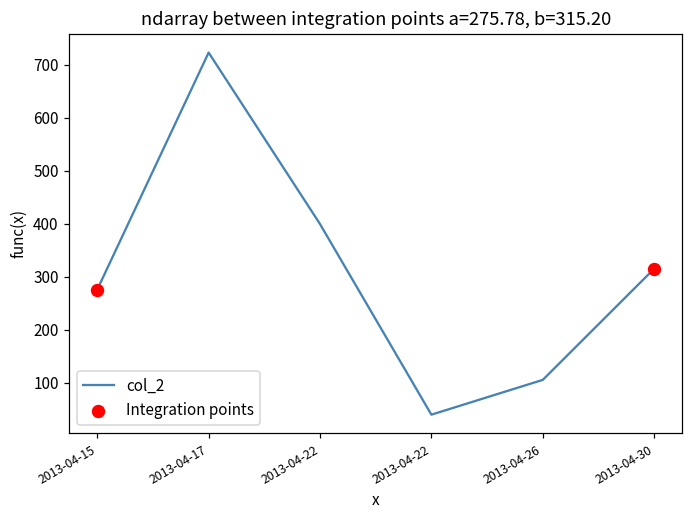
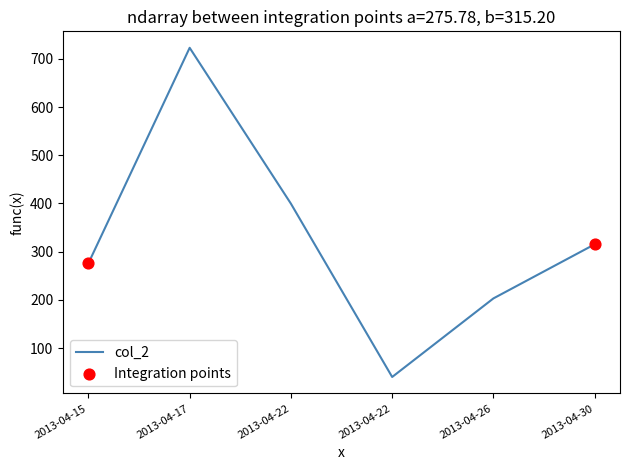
  {
    "col_2": {
      "2013-04-17": 720,
-     "2013-04-26": 110
+     "2013-04-26": 200
    }
  }
